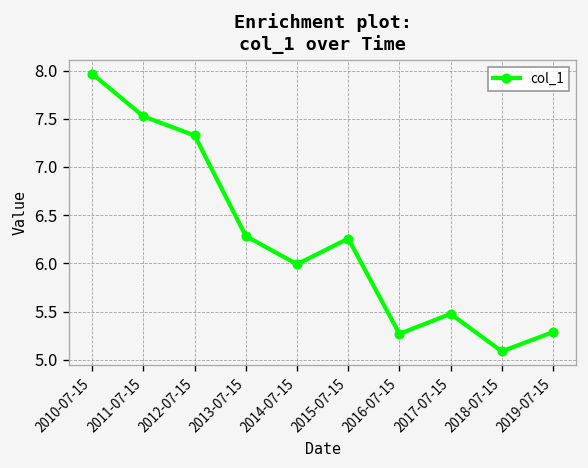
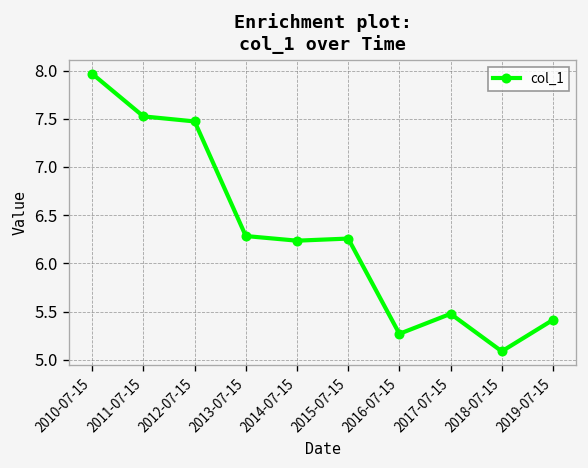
  {
    "2010-07-15": 8.0,
    "2011-07-15": 7.5,
-   "2012-07-15": 7.3,
+   "2012-07-15": 7.5,
    "2013-07-15": 6.3,
-   "2014-07-15": 6.0,
+   "2014-07-15": 6.2,
    "2015-07-15": 6.3,
    "2016-07-15": 5.3,
    "2017-07-15": 5.5,
    "2018-07-15": 5.1,
-   "2019-07-15": 5.3
+   "2019-07-15": 5.4
  }
